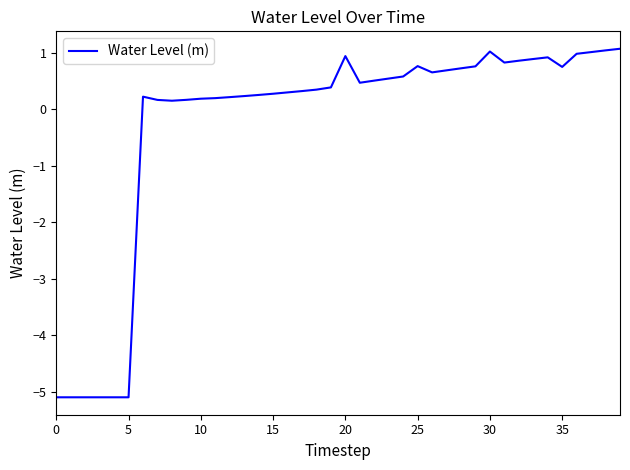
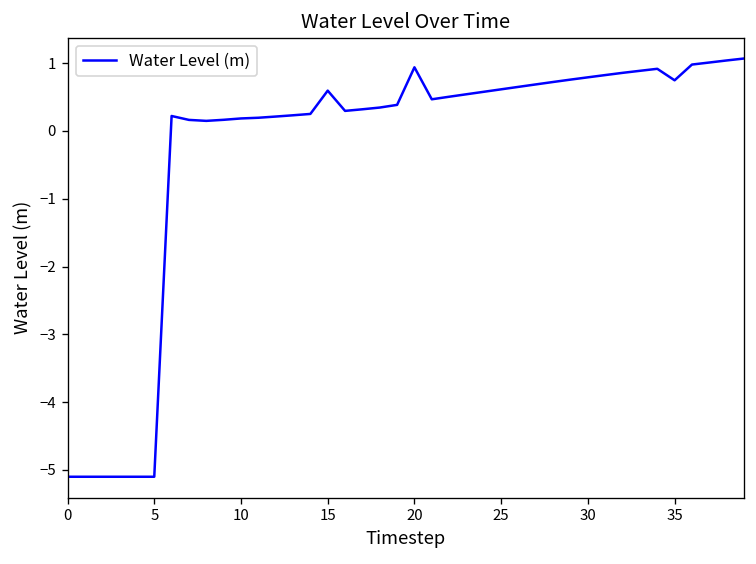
  {
    "0": -5.1,
    "5": -5.1,
    "10": 0.2,
-   "15": 0.3,
+   "15": 0.6,
    "20": 0.9,
-   "25": 0.8,
-   "30": 1.0,
+   "25": 0.6,
+   "30": 0.8,
    "35": 0.7
  }
